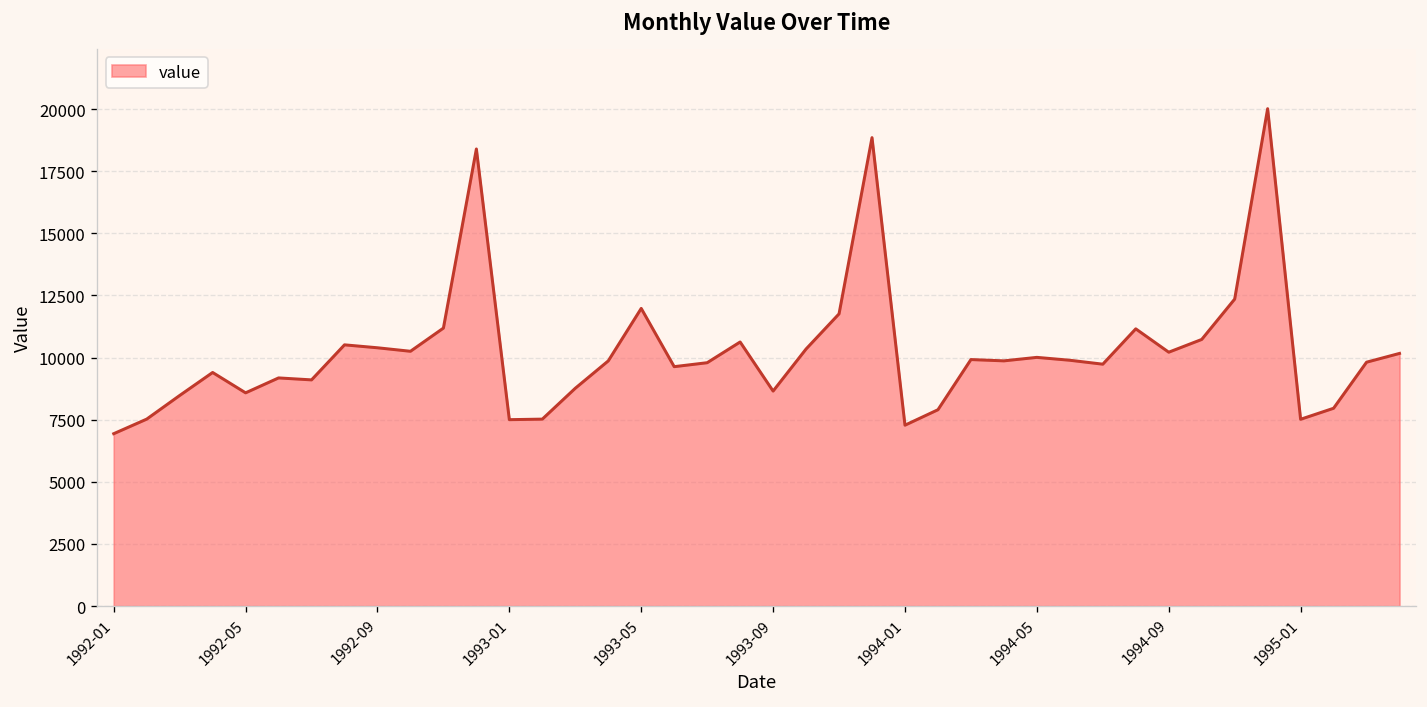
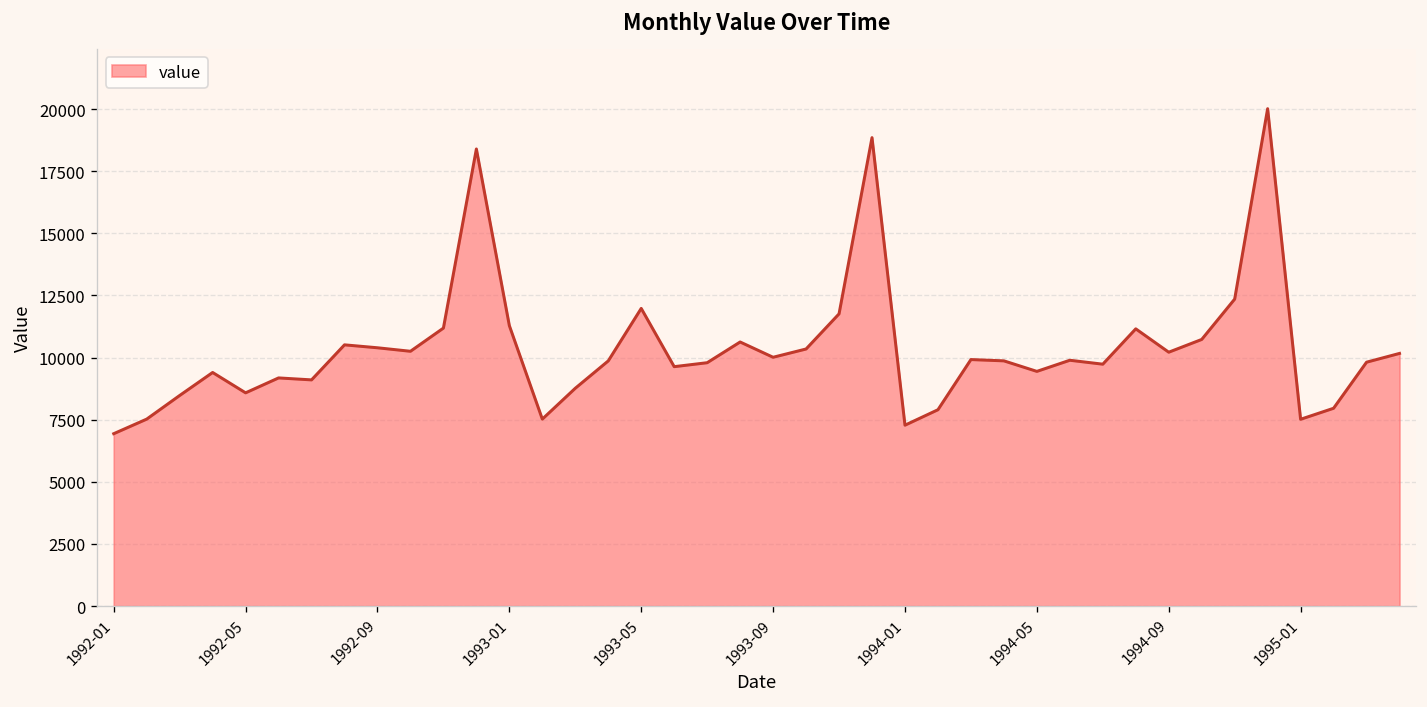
  {
    "1992-01": 6900,
    "1992-05": 8600,
    "1992-09": 10400,
-   "1993-01": 7500,
+   "1993-01": 11300,
    "1993-05": 12000,
-   "1993-09": 8700,
+   "1993-09": 10000,
    "1994-01": 7300,
-   "1994-05": 10000,
+   "1994-05": 9400,
    "1994-09": 10200,
    "1995-01": 7500
  }
